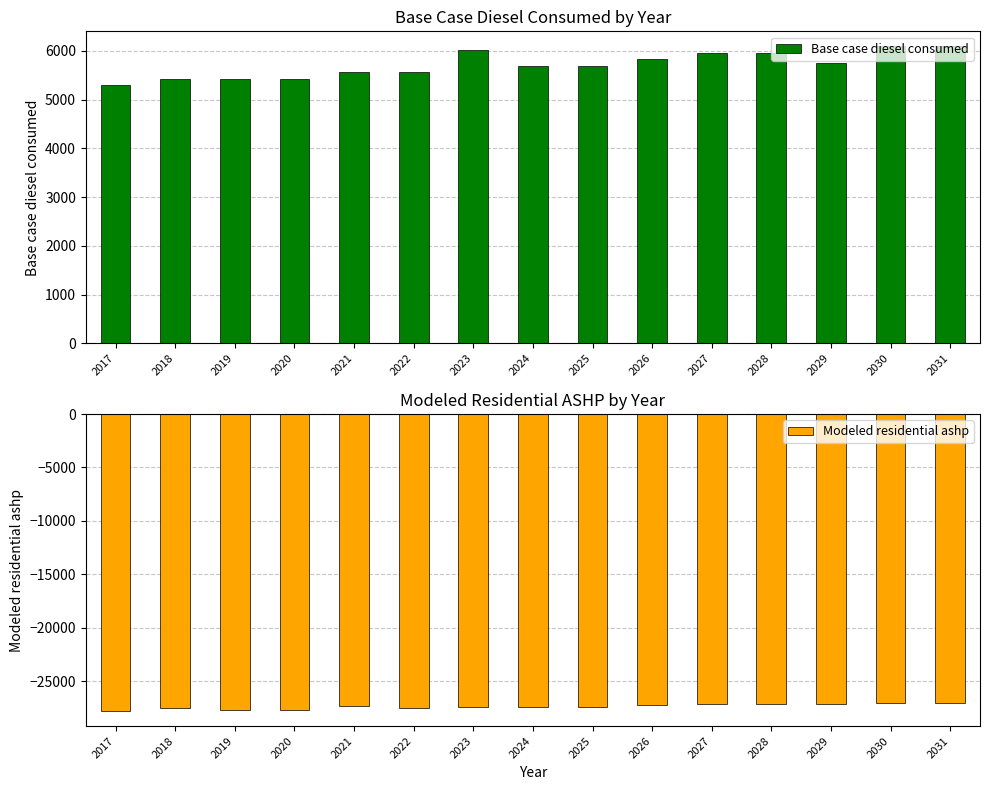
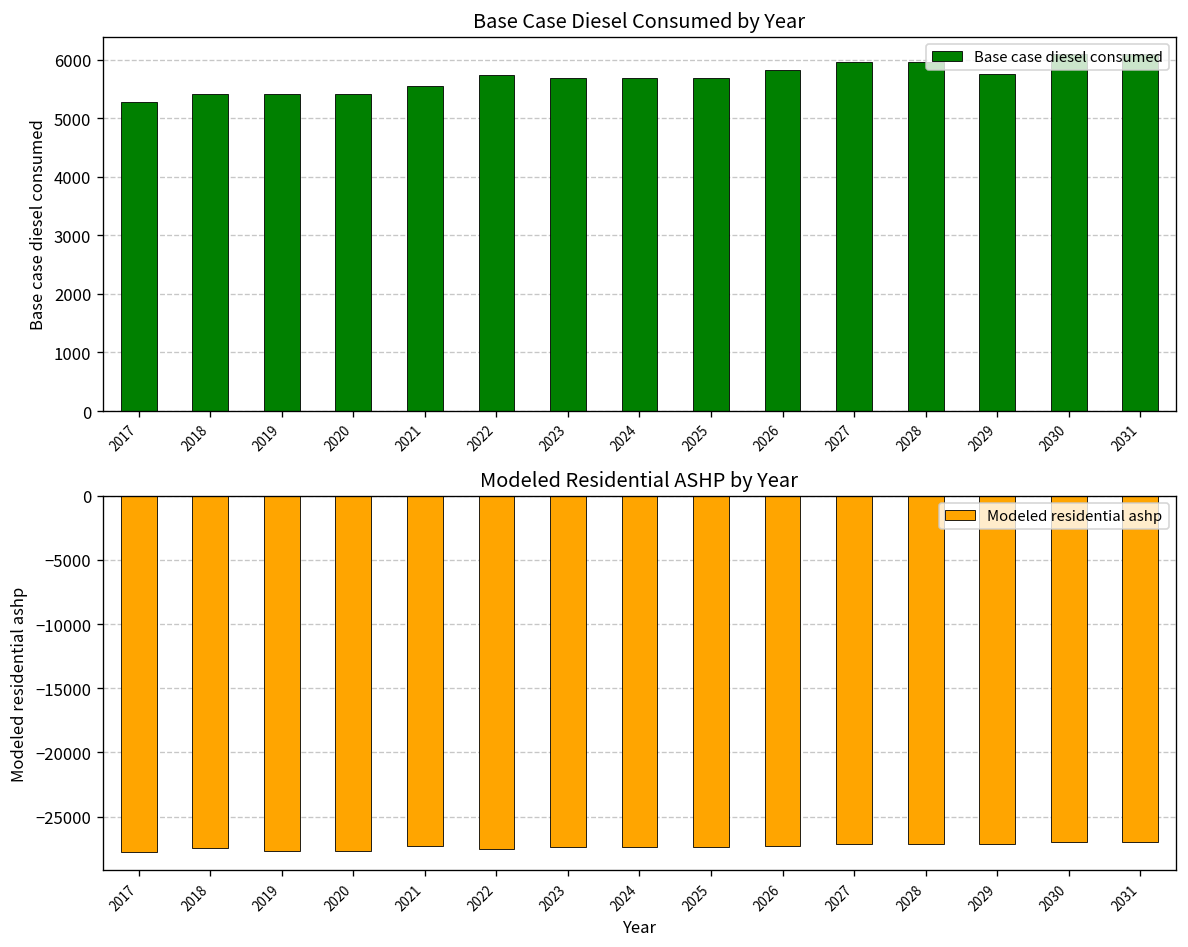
  {
    "Base Case Diesel Consumed by Year": {
      "2017": 5300,
      "2018": 5400,
      "2019": 5400,
      "2020": 5400,
      "2021": 5600,
-     "2022": 5600,
-     "2023": 6000,
+     "2022": 5700,
+     "2023": 5700,
      "2024": 5700,
      "2025": 5700,
      "2026": 5800,
      "2027": 6000,
      "2029": 5800
    },
    "Modeled Residential ASHP by Year": {
      "2017": -27800,
      "2018": -27500,
      "2019": -27700,
      "2020": -27700,
      "2021": -27300,
      "2022": -27500,
      "2023": -27400,
      "2024": -27400,
      "2025": -27400,
      "2026": -27300,
      "2027": -27100,
      "2028": -27100,
      "2029": -27100,
      "2030": -27000,
      "2031": -27000
    }
  }
